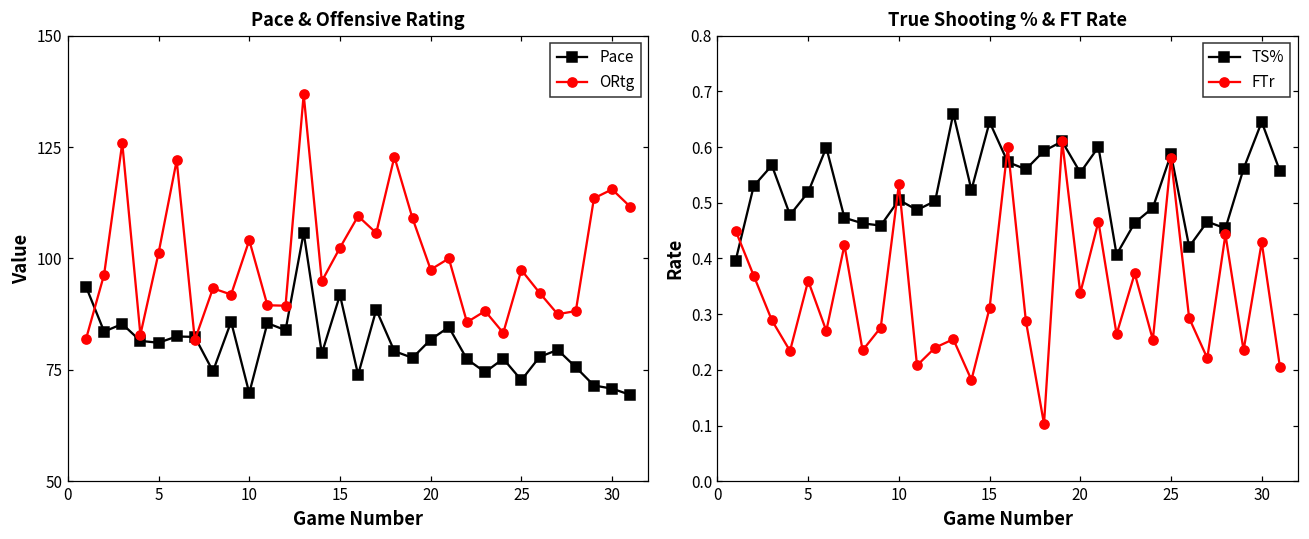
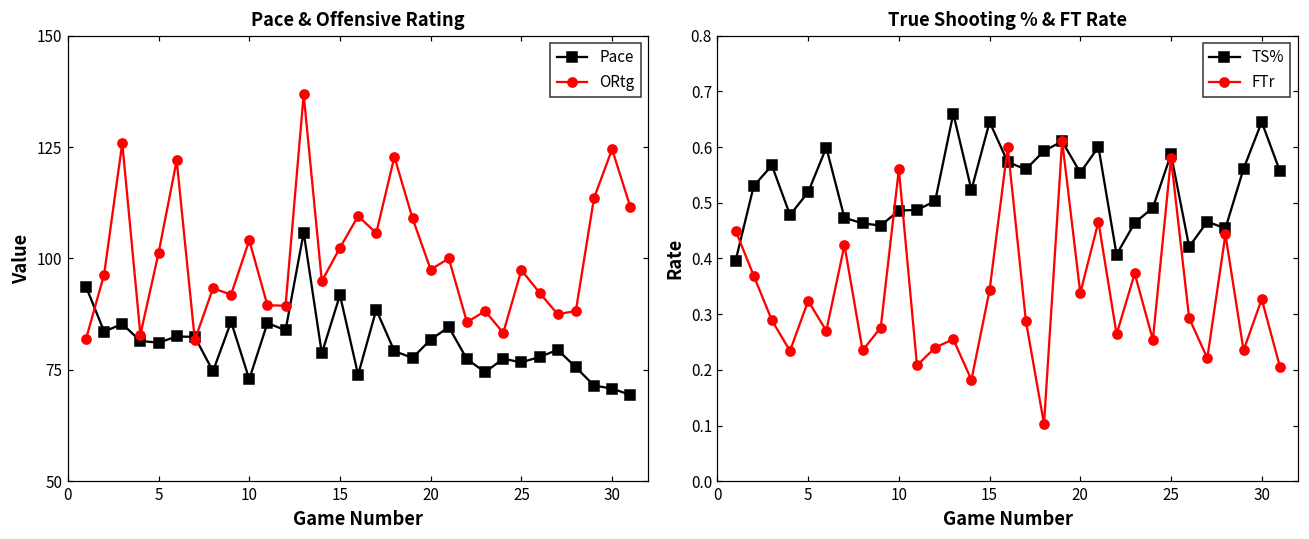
  {
    "Pace & Offensive Rating": {
      "Pace": {
        "5": 81,
-       "10": 70,
+       "10": 73,
        "15": 92,
        "20": 82,
-       "25": 73,
+       "25": 77,
        "30": 71
      },
      "ORtg": {
        "5": 101,
        "10": 104,
        "15": 102,
        "20": 98,
        "25": 97,
-       "30": 116
+       "30": 125
      }
    },
    "True Shooting % & FT Rate": {
      "TS%": {
        "5": 0.52,
-       "10": 0.51,
+       "10": 0.49,
        "15": 0.65,
        "20": 0.55,
        "25": 0.59,
        "30": 0.65
      },
      "FTr": {
-       "5": 0.36,
-       "10": 0.53,
-       "15": 0.31,
+       "5": 0.32,
+       "10": 0.56,
+       "15": 0.34,
        "20": 0.34,
        "25": 0.58,
-       "30": 0.43
+       "30": 0.33
      }
    }
  }
